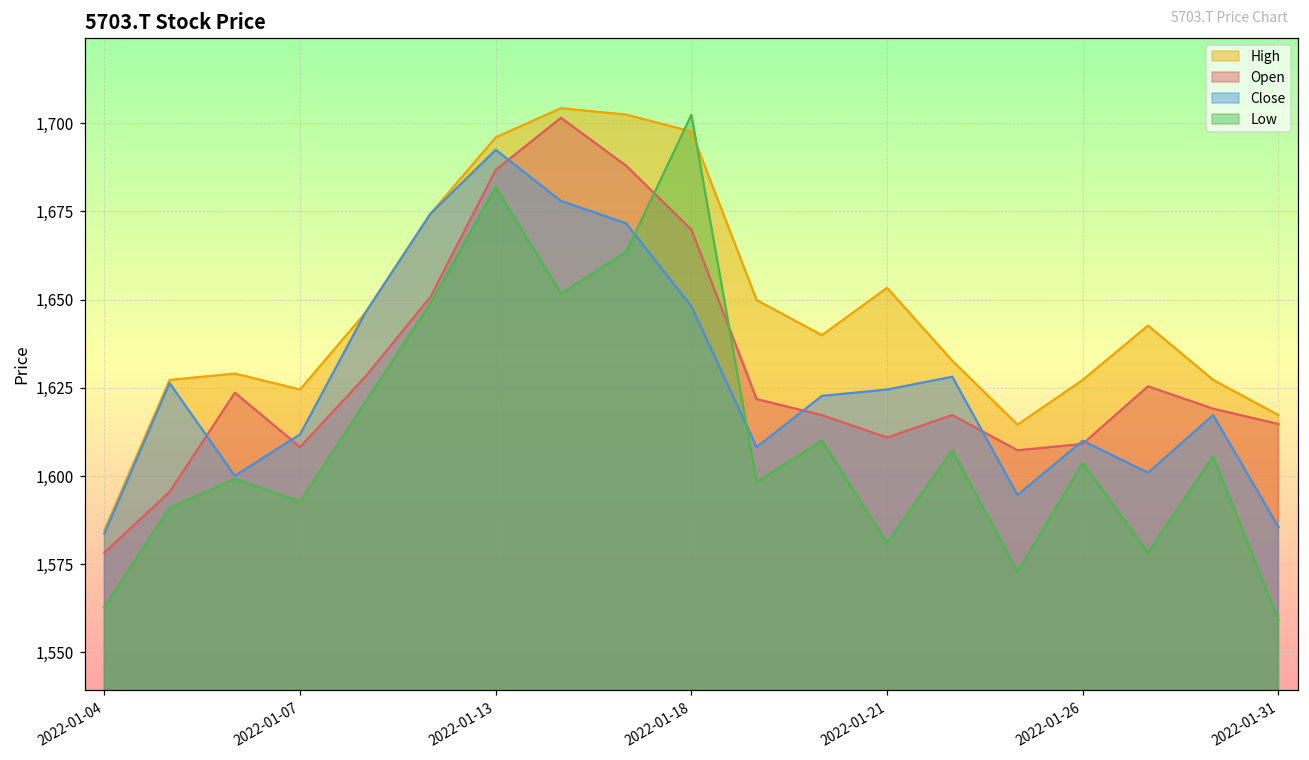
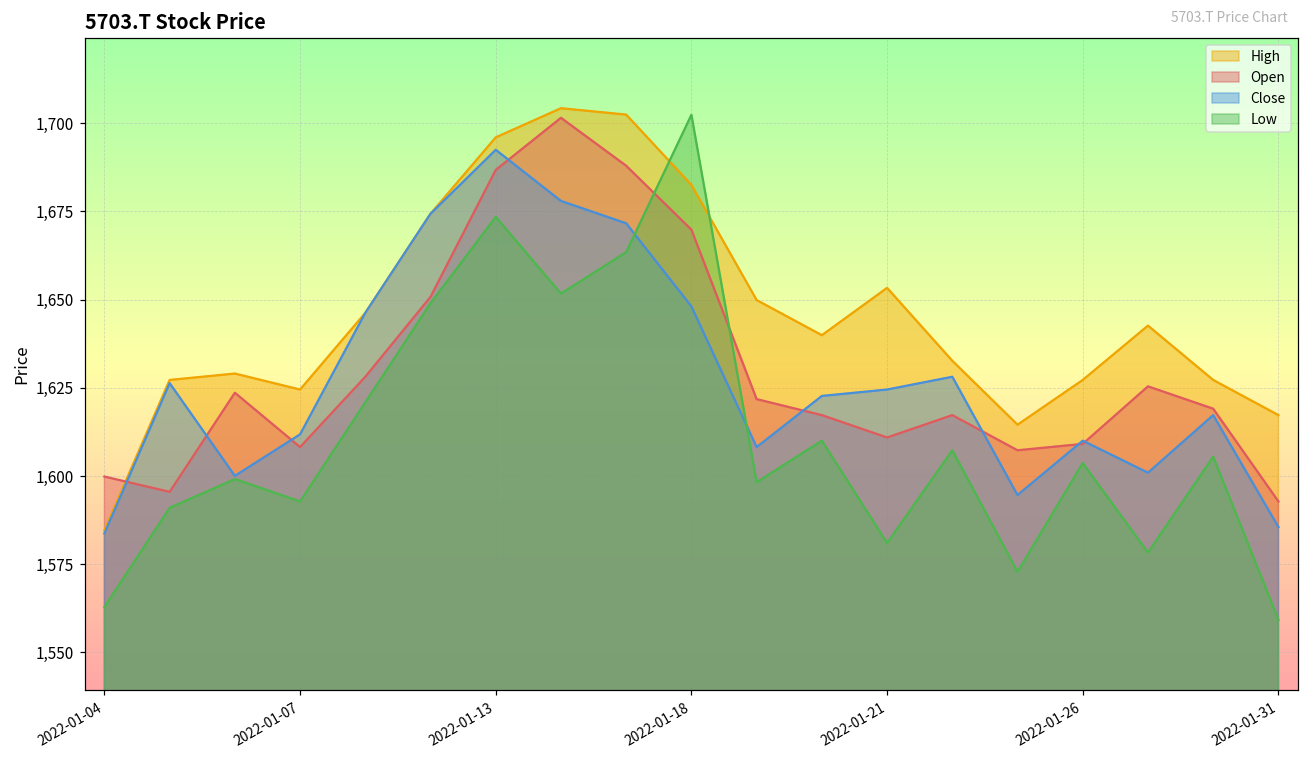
  {
    "High": {
      "2022-01-04": "1,585",
      "2022-01-07": "1,624",
      "2022-01-13": "1,696",
-     "2022-01-18": "1,698",
+     "2022-01-18": "1,682",
      "2022-01-21": "1,653",
      "2022-01-26": "1,627",
      "2022-01-31": "1,617"
    },
    "Open": {
-     "2022-01-04": "1,578",
+     "2022-01-04": "1,600",
      "2022-01-07": "1,608",
      "2022-01-13": "1,687",
      "2022-01-18": "1,670",
      "2022-01-21": "1,611",
      "2022-01-26": "1,609",
-     "2022-01-31": "1,615"
+     "2022-01-31": "1,593"
    },
    "Close": {
      "2022-01-04": "1,584",
      "2022-01-07": "1,612",
      "2022-01-13": "1,692",
      "2022-01-18": "1,648",
      "2022-01-21": "1,624",
      "2022-01-26": "1,610",
      "2022-01-31": "1,586"
    },
    "Low": {
      "2022-01-04": "1,563",
      "2022-01-07": "1,593",
-     "2022-01-13": "1,682",
+     "2022-01-13": "1,673",
      "2022-01-18": "1,702",
      "2022-01-21": "1,581",
      "2022-01-26": "1,604",
      "2022-01-31": "1,559"
    }
  }
